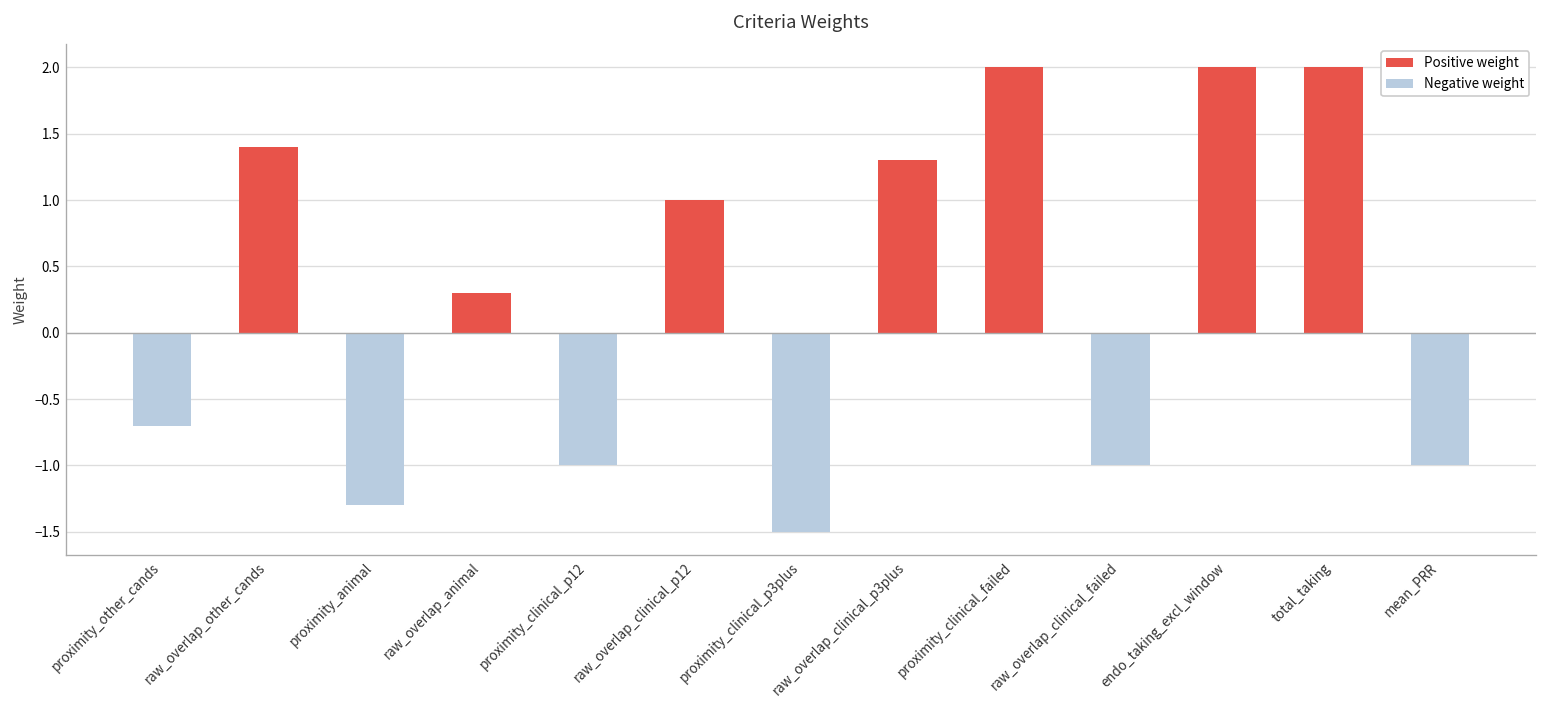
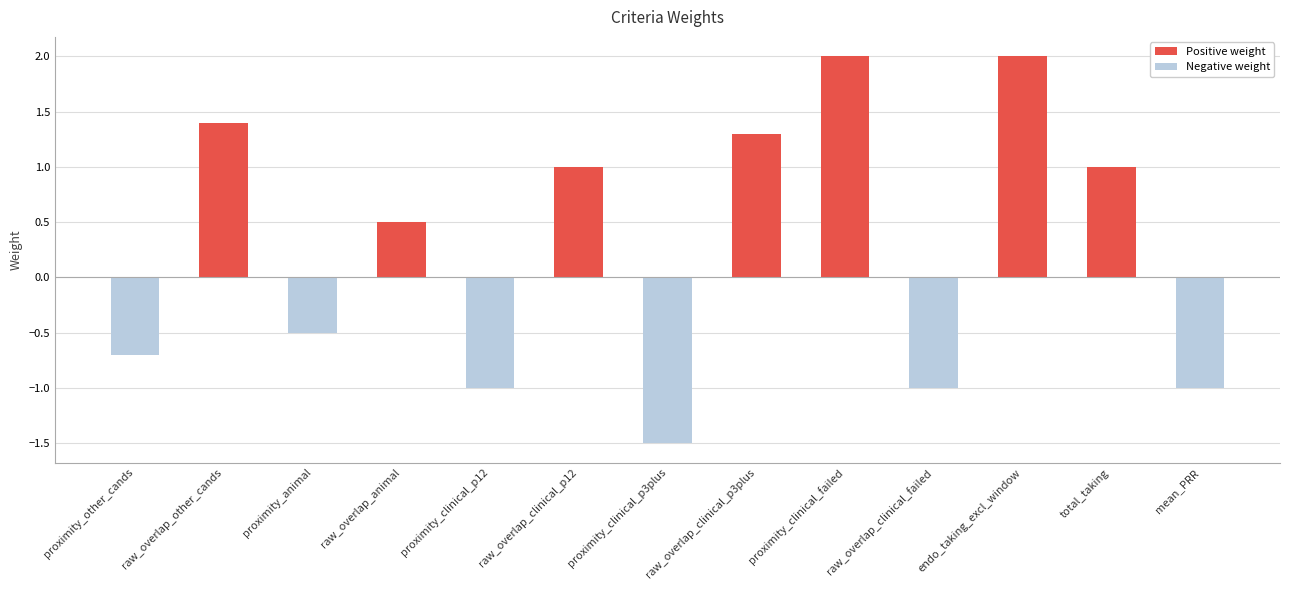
  {
    "proximity_other_cands": -0.7,
    "raw_overlap_other_cands": 1.4,
-   "proximity_animal": -1.3,
-   "raw_overlap_animal": 0.3,
+   "proximity_animal": -0.5,
+   "raw_overlap_animal": 0.5,
    "proximity_clinical_p12": -1.0,
    "raw_overlap_clinical_p12": 1.0,
    "proximity_clinical_p3plus": -1.5,
    "raw_overlap_clinical_p3plus": 1.3,
    "proximity_clinical_failed": 2.0,
    "raw_overlap_clinical_failed": -1.0,
    "endo_taking_excl_window": 2.0,
-   "total_taking": 2,
+   "total_taking": 1,
    "mean_PRR": -1.0
  }
